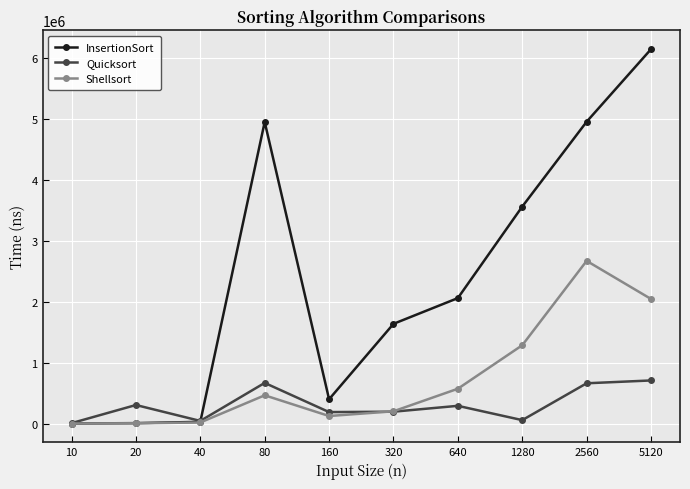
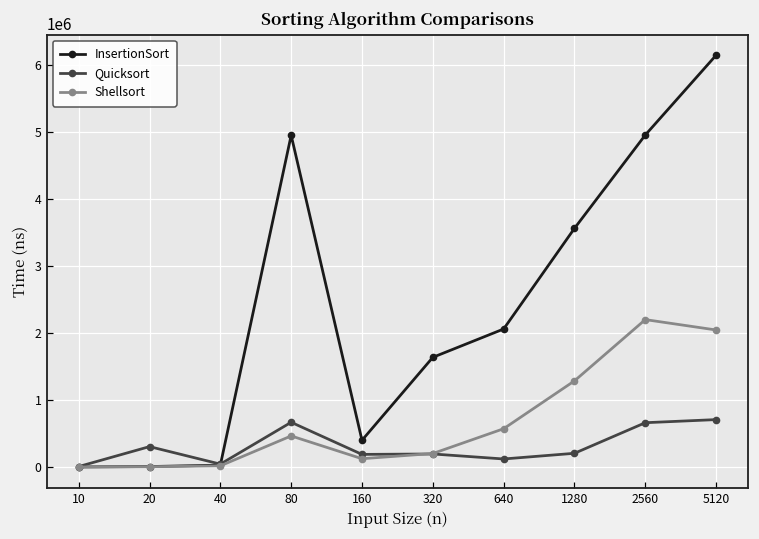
  {
    "InsertionSort": {
      "80": 5000000,
      "160": 400000,
      "320": 1600000,
      "640": 2100000,
      "1280": 3600000,
      "2560": 5000000,
      "5120": 6100000
    },
    "Quicksort": {
      "20": 300000,
      "80": 700000,
      "160": 200000,
-     "640": 300000,
-     "1280": 100000,
+     "640": 100000,
+     "1280": 200000,
      "2560": 700000,
      "5120": 700000
    },
    "Shellsort": {
      "80": 500000,
      "160": 100000,
      "640": 600000,
      "1280": 1300000,
-     "2560": 2700000,
+     "2560": 2200000,
      "5120": 2000000
    }
  }
